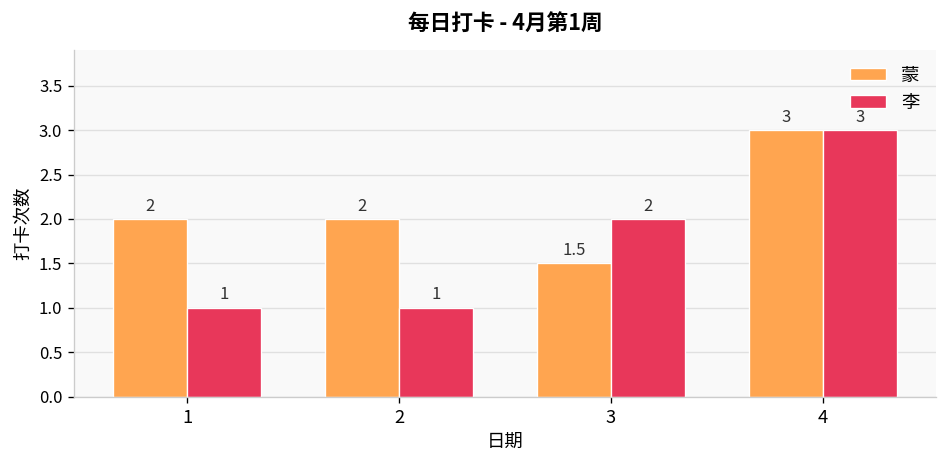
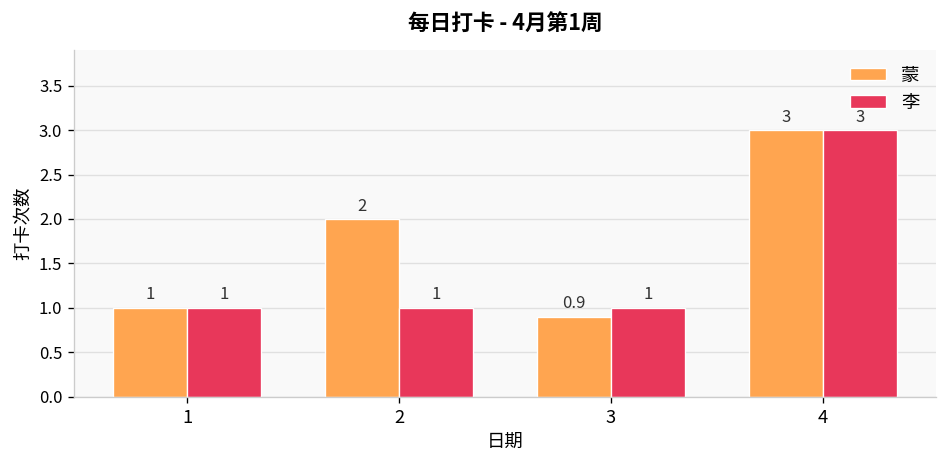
  {
    "蒙": {
-     "1": 2,
+     "1": 1,
      "2": 2,
-     "3": 1.5,
+     "3": 0.9,
      "4": 3
    },
    "李": {
      "1": 1,
      "2": 1,
-     "3": 2,
+     "3": 1,
      "4": 3
    }
  }
